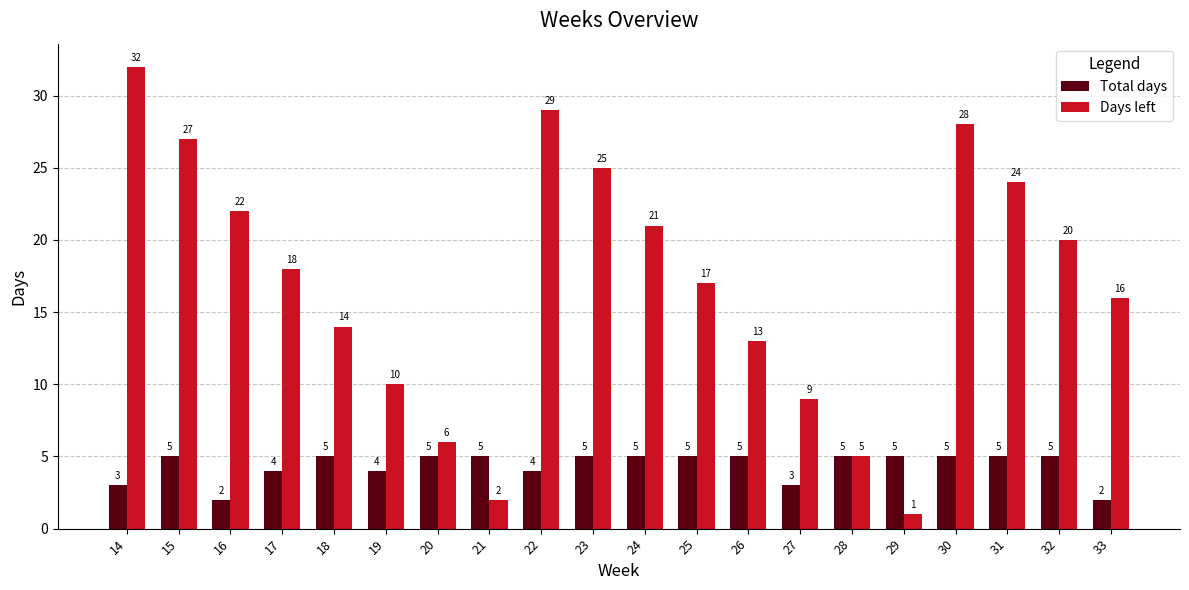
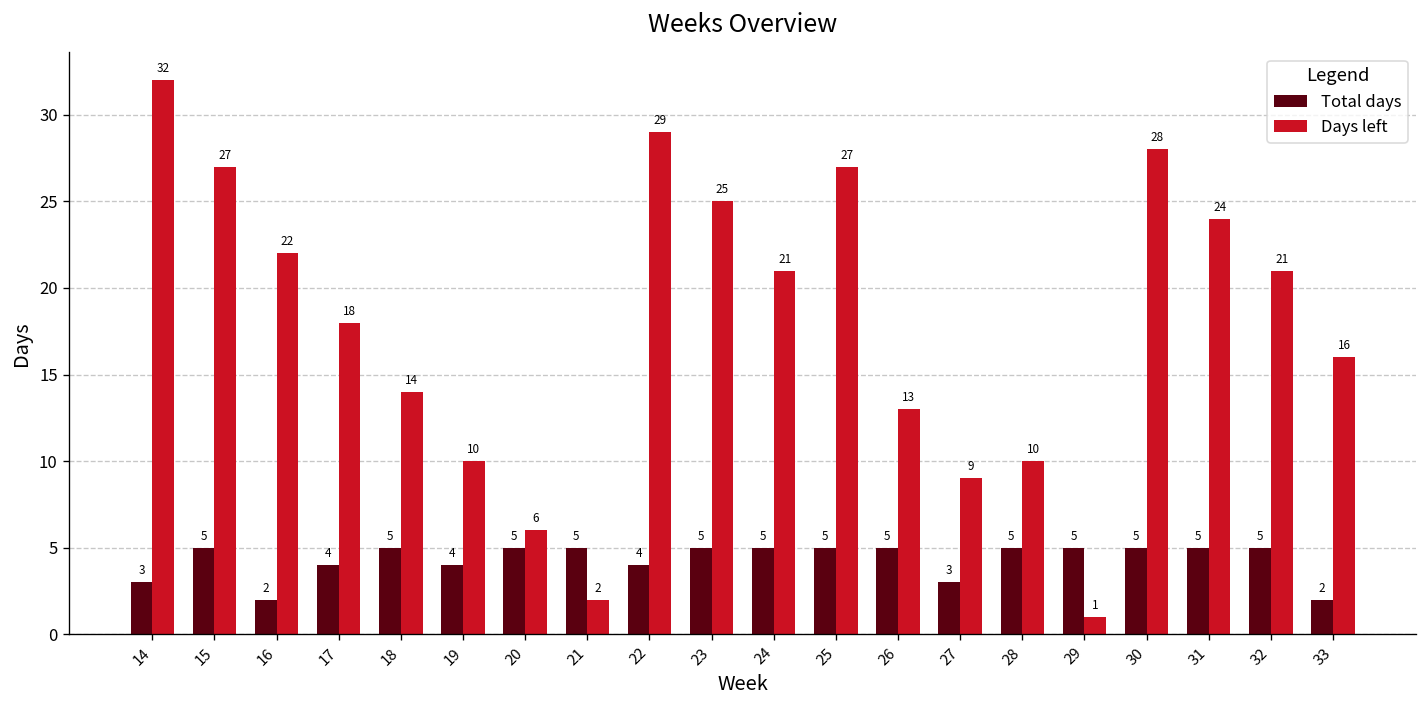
  {
    "Total days": {
      "14": 3,
      "15": 5,
      "16": 2,
      "17": 4,
      "18": 5,
      "19": 4,
      "20": 5,
      "21": 5,
      "22": 4,
      "23": 5,
      "24": 5,
      "25": 5,
      "26": 5,
      "27": 3,
      "28": 5,
      "29": 5,
      "30": 5,
      "31": 5,
      "32": 5,
      "33": 2
    },
    "Days left": {
      "14": 32,
      "15": 27,
      "16": 22,
      "17": 18,
      "18": 14,
      "19": 10,
      "20": 6,
      "21": 2,
      "22": 29,
      "23": 25,
      "24": 21,
-     "25": 17,
+     "25": 27,
      "26": 13,
      "27": 9,
-     "28": 5,
+     "28": 10,
      "29": 1,
      "30": 28,
      "31": 24,
-     "32": 20,
+     "32": 21,
      "33": 16
    }
  }
